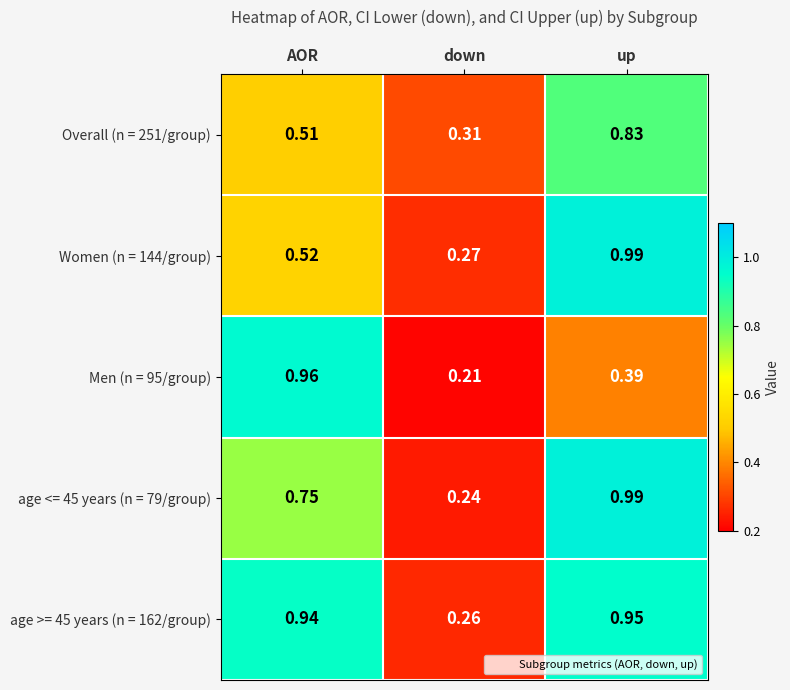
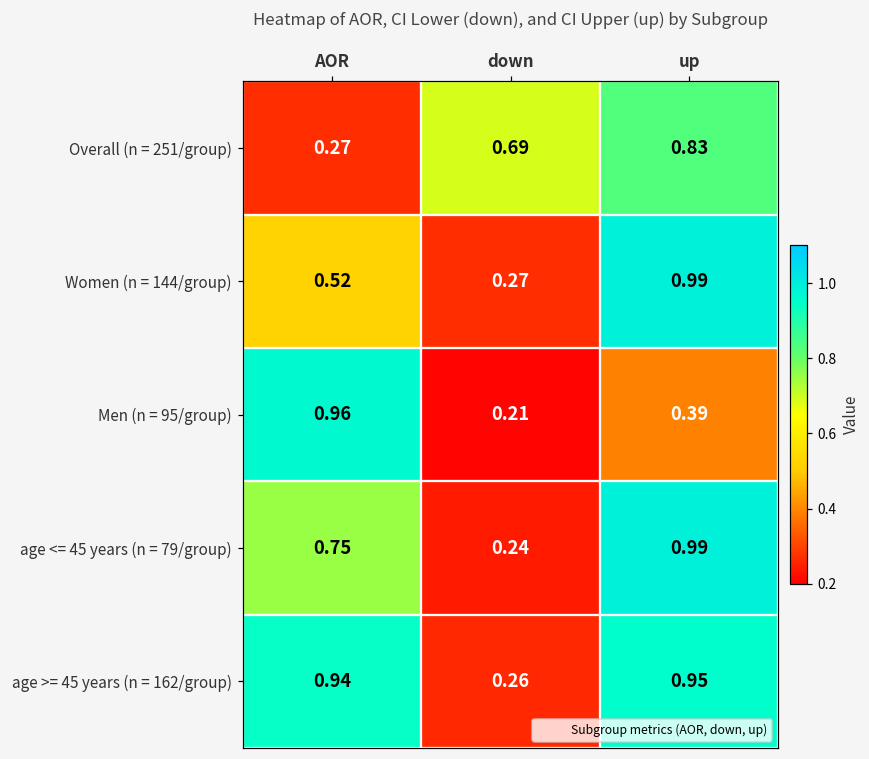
  {
    "Overall (n = 251/group)": {
-     "AOR": 0.51,
-     "down": 0.31,
+     "AOR": 0.27,
+     "down": 0.69,
      "up": 0.83
    },
    "Women (n = 144/group)": {
      "AOR": 0.52,
      "down": 0.27,
      "up": 0.99
    },
    "Men (n = 95/group)": {
      "AOR": 0.96,
      "down": 0.21,
      "up": 0.39
    },
    "age <= 45 years (n = 79/group)": {
      "AOR": 0.75,
      "down": 0.24,
      "up": 0.99
    },
    "age >= 45 years (n = 162/group)": {
      "AOR": 0.94,
      "down": 0.26,
      "up": 0.95
    }
  }
